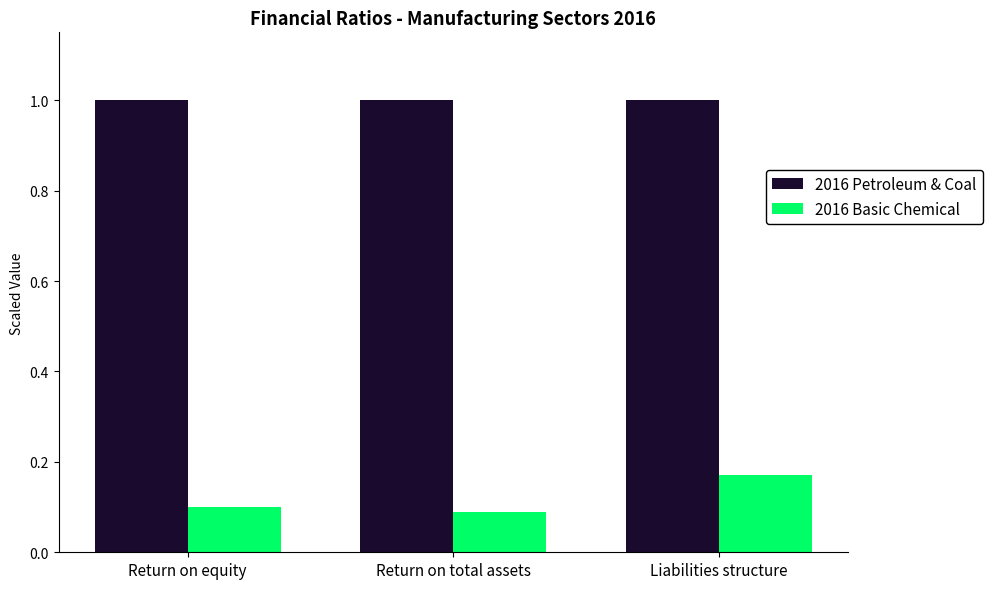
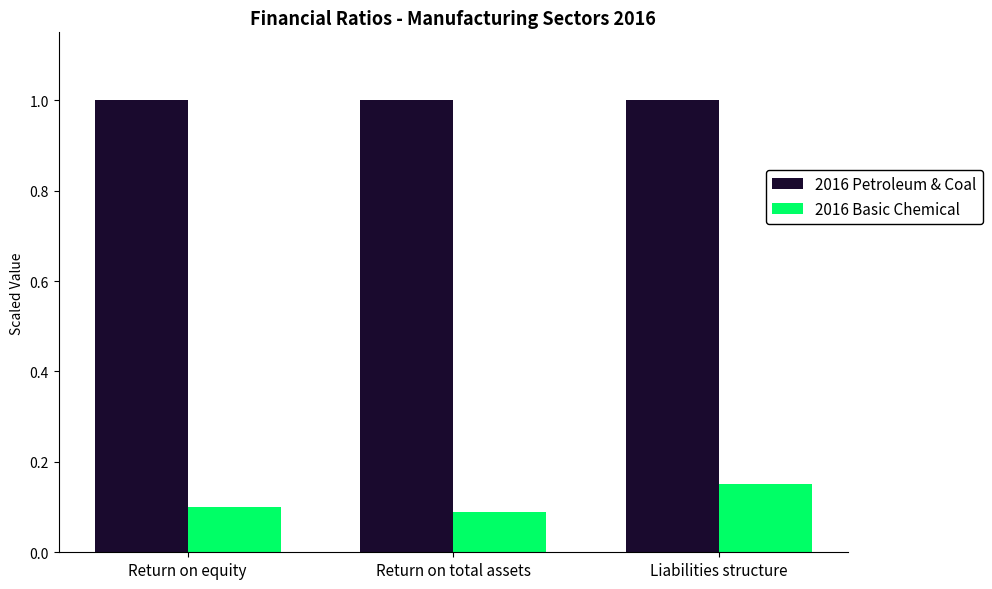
  {
    "2016 Petroleum & Coal": {
      "Return on equity": 1.00,
      "Return on total assets": 1.00,
      "Liabilities structure": 1.00
    },
    "2016 Basic Chemical": {
      "Return on equity": 0.10,
      "Return on total assets": 0.09,
-     "Liabilities structure": 0.17
+     "Liabilities structure": 0.15
    }
  }
